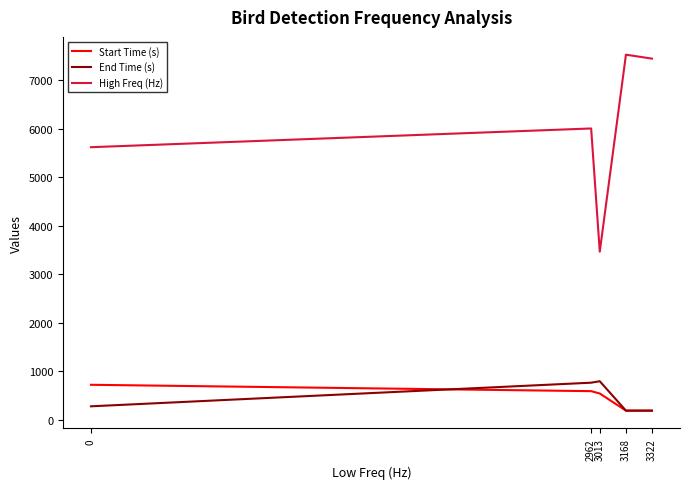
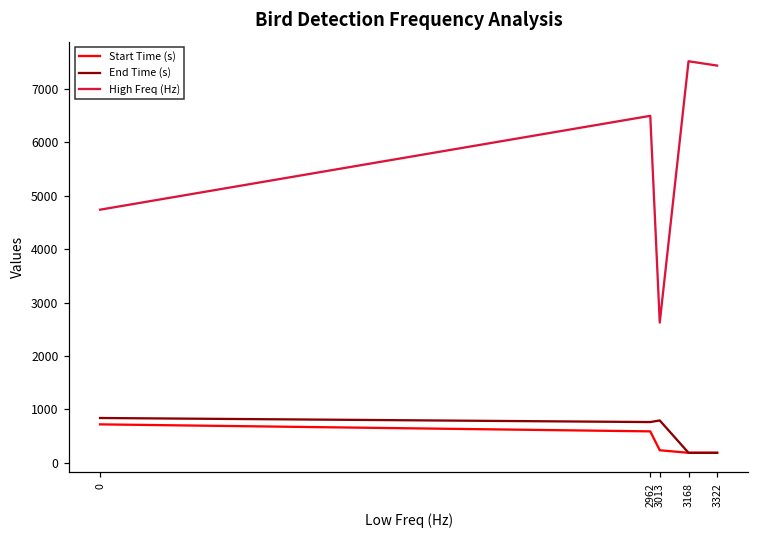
  {
    "Start Time (s)": {
      "0": 700,
      "2962": 600,
-     "3013": 500
+     "3013": 200
    },
    "End Time (s)": {
-     "0": 300,
+     "0": 800,
      "2962": 800,
      "3013": 800
    },
    "High Freq (Hz)": {
-     "0": 5600,
-     "2962": 6000,
-     "3013": 3500,
+     "0": 4700,
+     "2962": 6500,
+     "3013": 2600,
      "3168": 7500,
      "3322": 7400
    }
  }
